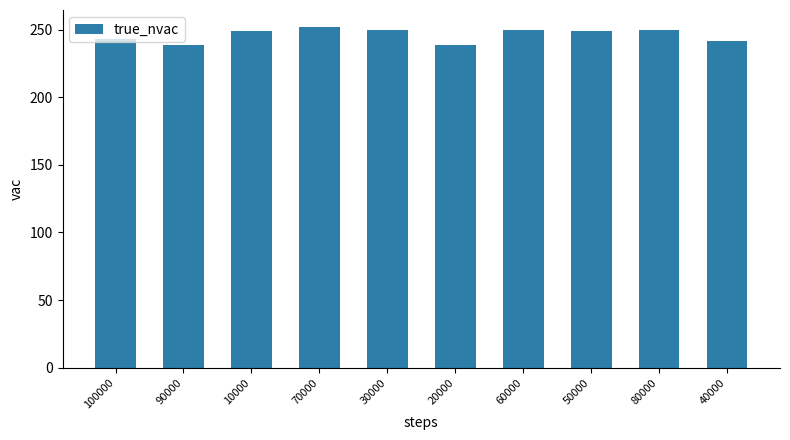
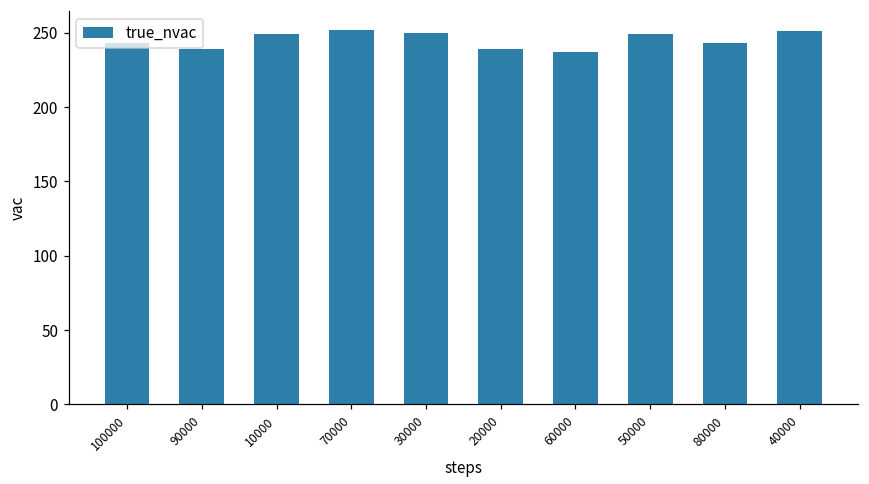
  {
    "90000": 239,
    "10000": 249,
    "70000": 252,
    "30000": 250,
    "20000": 239,
-   "60000": 250,
+   "60000": 237,
    "50000": 249,
-   "80000": 250,
-   "40000": 242
+   "80000": 243,
+   "40000": 251
  }
